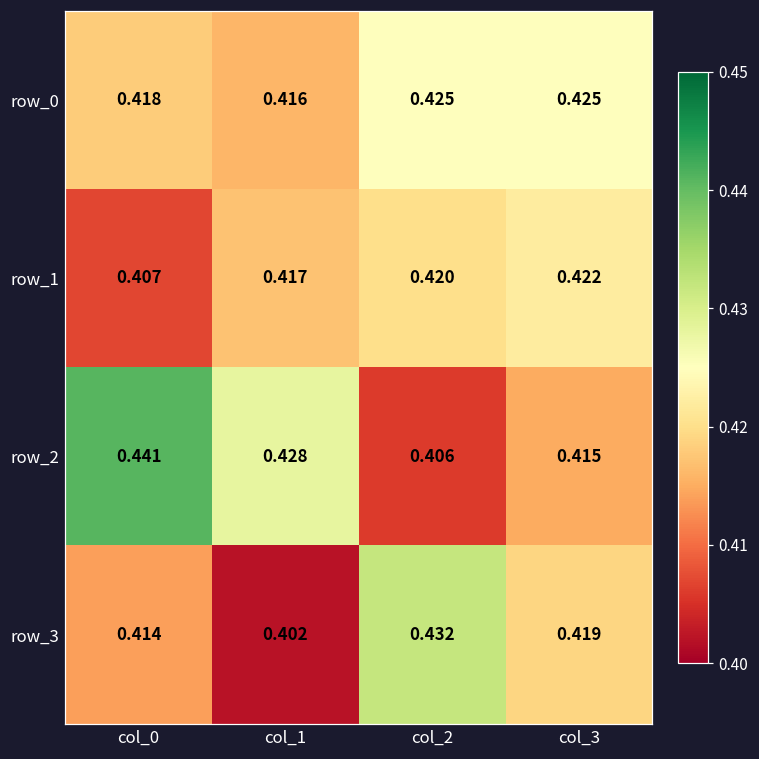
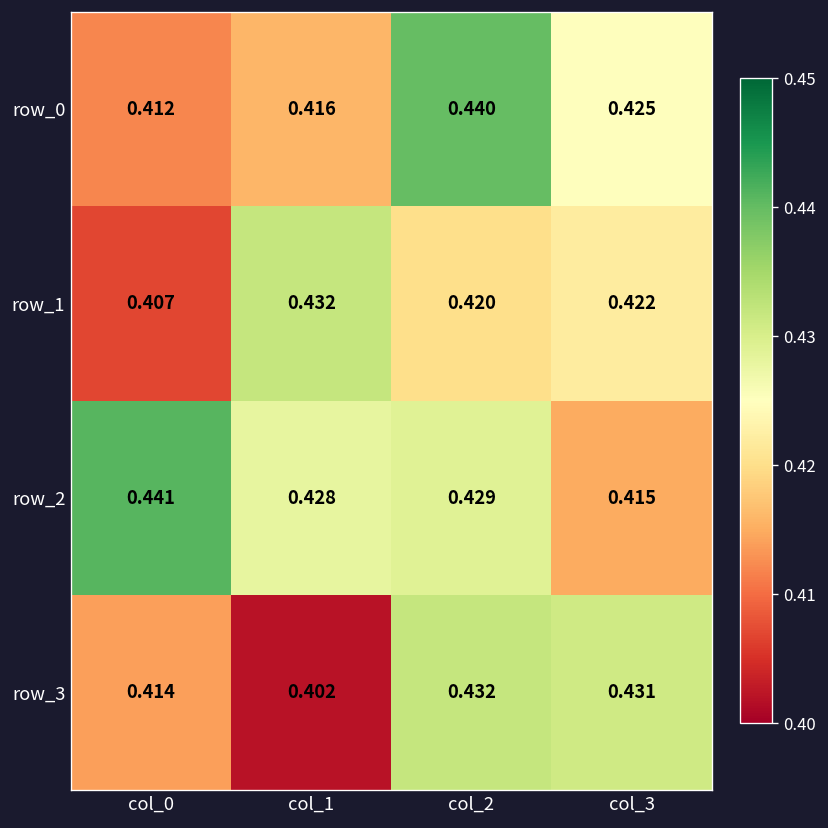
  {
    "row_0": {
-     "col_0": 0.418,
+     "col_0": 0.412,
      "col_1": 0.416,
-     "col_2": 0.425,
+     "col_2": 0.440,
      "col_3": 0.425
    },
    "row_1": {
      "col_0": 0.407,
-     "col_1": 0.417,
+     "col_1": 0.432,
      "col_2": 0.420,
      "col_3": 0.422
    },
    "row_2": {
      "col_0": 0.441,
      "col_1": 0.428,
-     "col_2": 0.406,
+     "col_2": 0.429,
      "col_3": 0.415
    },
    "row_3": {
      "col_0": 0.414,
      "col_1": 0.402,
      "col_2": 0.432,
-     "col_3": 0.419
+     "col_3": 0.431
    }
  }
